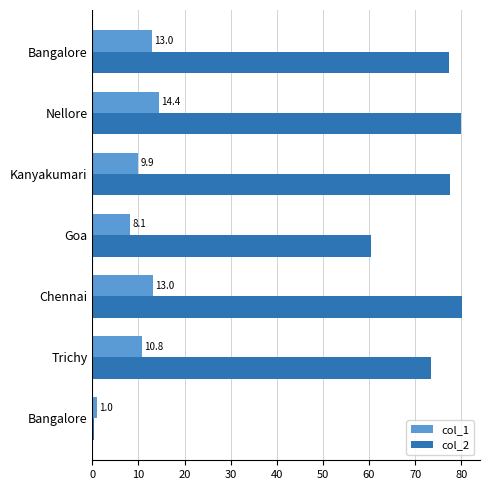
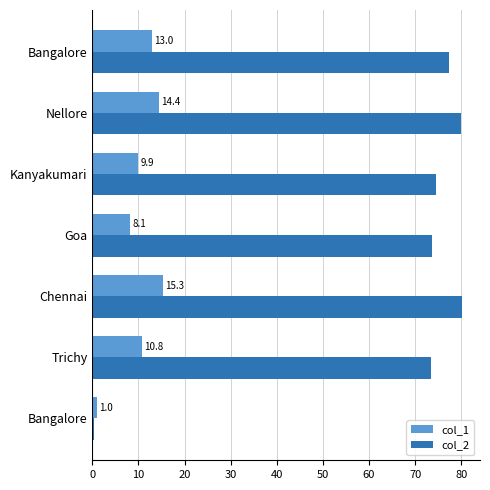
  {
    "col_1": {
      "Nellore": 14.4,
      "Kanyakumari": 9.9,
      "Goa": 8.1,
-     "Chennai": 13.0,
+     "Chennai": 15.3,
      "Trichy": 10.8
    },
    "col_2": {
      "Nellore": 80,
-     "Kanyakumari": 78,
-     "Goa": 60,
+     "Kanyakumari": 75,
+     "Goa": 74,
      "Chennai": 80,
      "Trichy": 73
    }
  }
